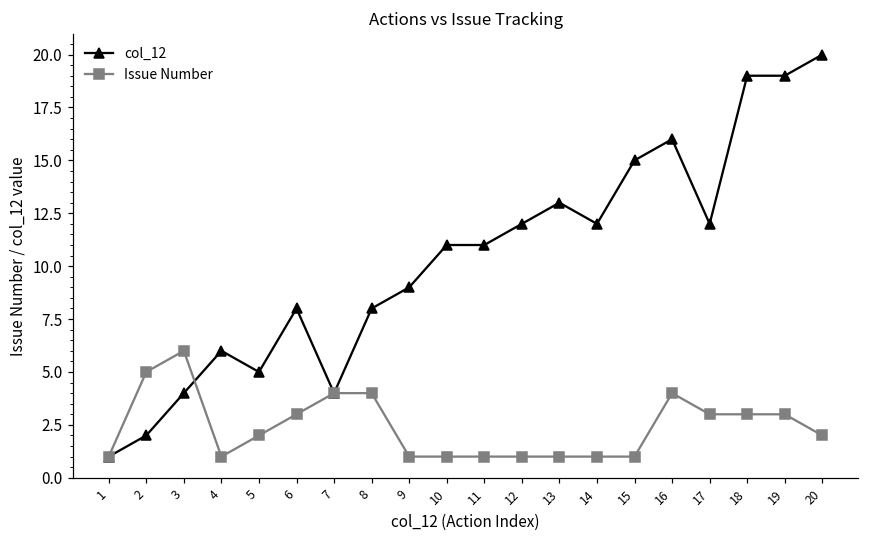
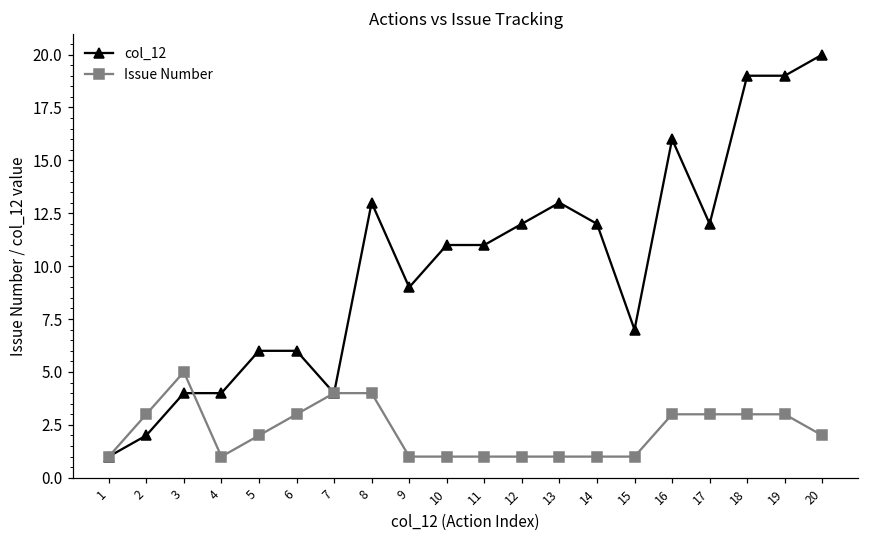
  {
    "col_12": {
      "2": 2,
      "3": 4,
-     "4": 6,
-     "5": 5,
-     "6": 8,
-     "8": 8,
+     "4": 4,
+     "5": 6,
+     "6": 6,
+     "8": 13,
      "9": 9,
      "10": 11,
      "11": 11,
      "12": 12,
      "13": 13,
      "14": 12,
-     "15": 15,
+     "15": 7,
      "16": 16,
      "17": 12,
      "18": 19,
      "19": 19,
      "20": 20
    },
    "Issue Number": {
-     "2": 5,
-     "3": 6,
+     "2": 3,
+     "3": 5,
      "4": 1,
      "5": 2,
      "6": 3,
      "8": 4,
      "9": 1,
      "10": 1,
      "11": 1,
      "12": 1,
      "13": 1,
      "14": 1,
      "15": 1,
-     "16": 4,
+     "16": 3,
      "17": 3,
      "18": 3,
      "19": 3,
      "20": 2
    }
  }
